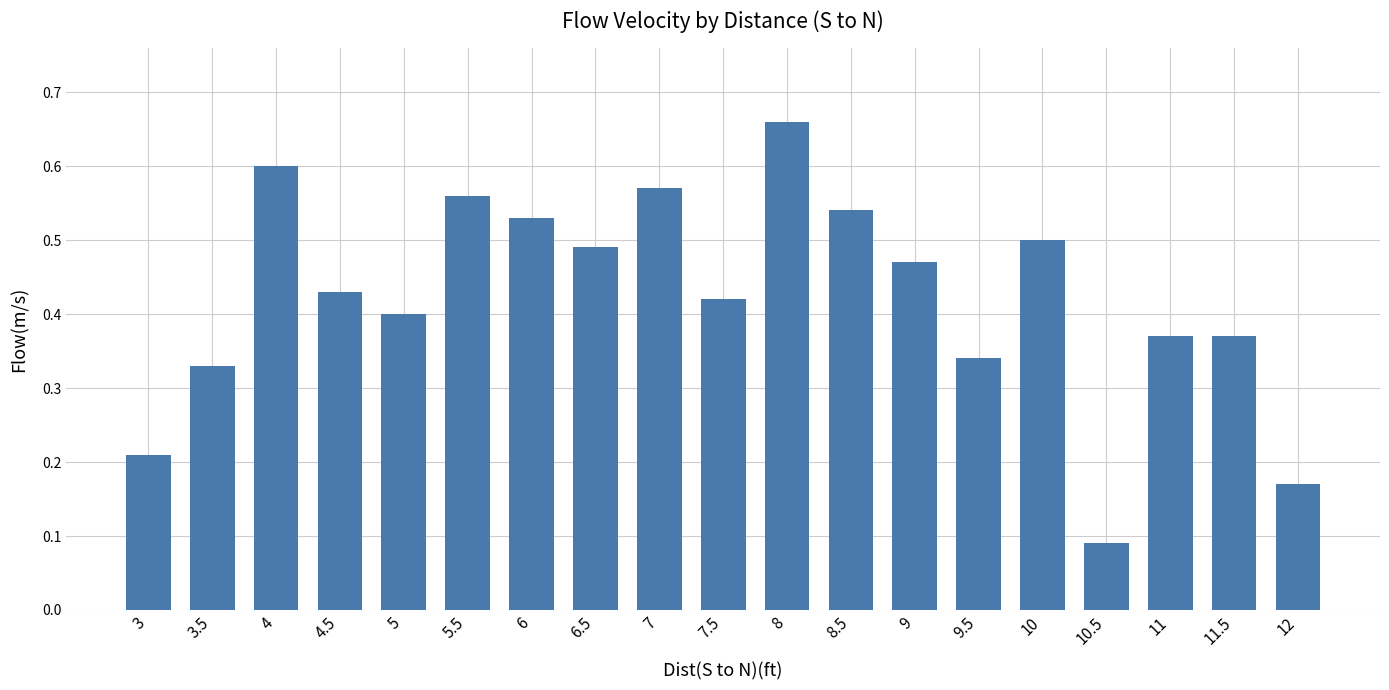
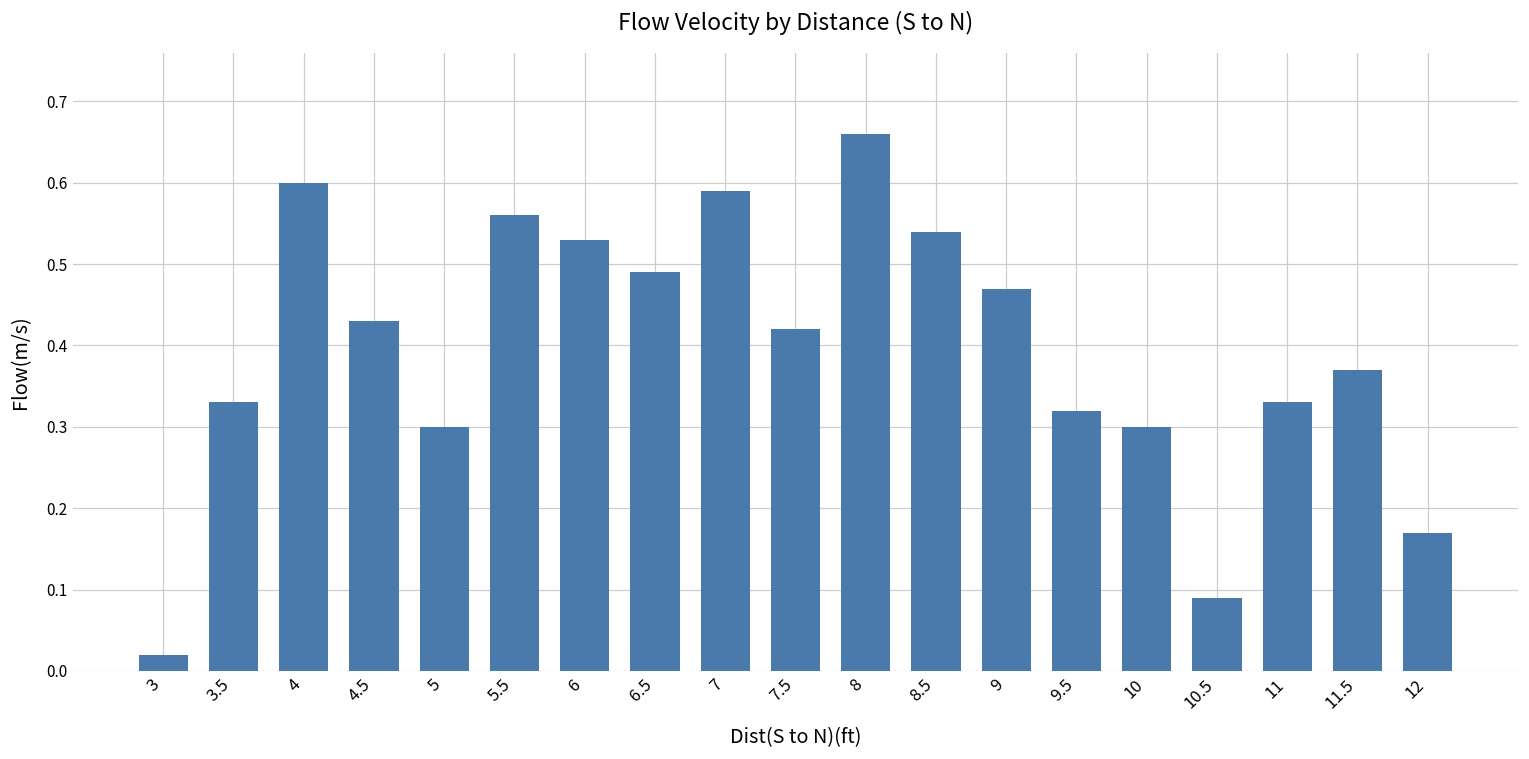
  {
-   "3": 0.21,
+   "3": 0.02,
    "3.5": 0.33,
    "4": 0.60,
    "4.5": 0.43,
-   "5": 0.4,
+   "5": 0.3,
    "5.5": 0.56,
    "6": 0.53,
    "6.5": 0.49,
-   "7": 0.57,
+   "7": 0.59,
    "7.5": 0.42,
    "8": 0.66,
    "8.5": 0.54,
    "9": 0.47,
-   "9.5": 0.34,
-   "10": 0.5,
+   "9.5": 0.32,
+   "10": 0.3,
    "10.5": 0.09,
-   "11": 0.37,
+   "11": 0.33,
    "11.5": 0.37,
    "12": 0.17
  }
